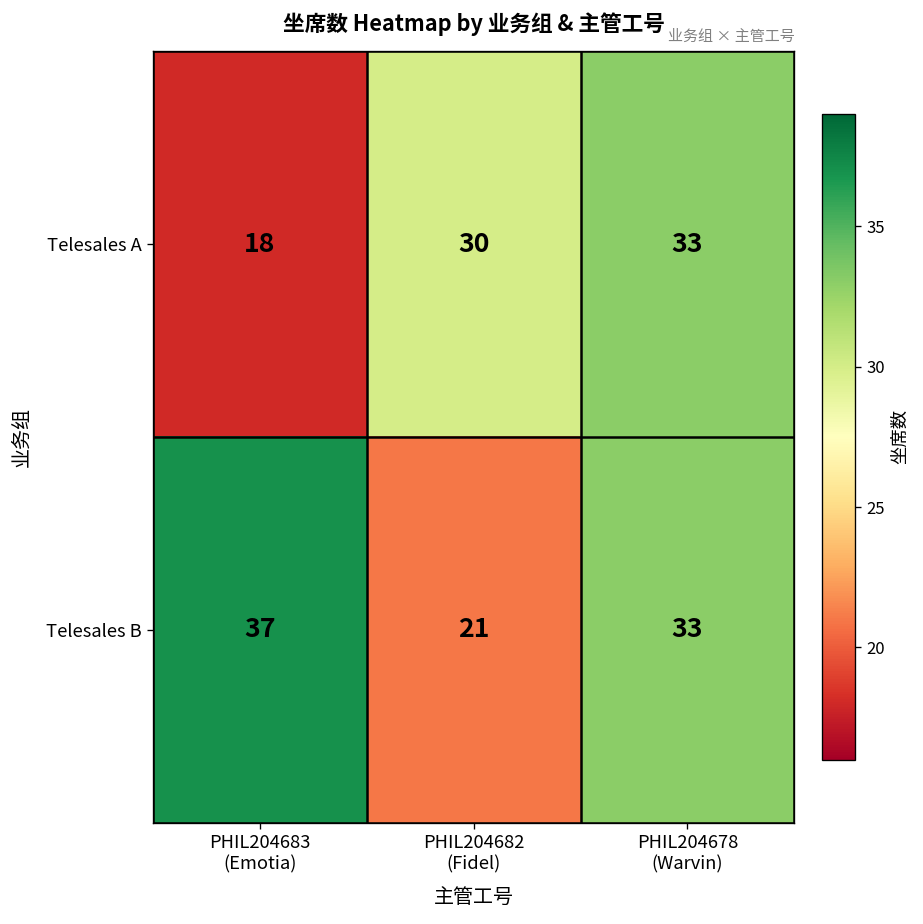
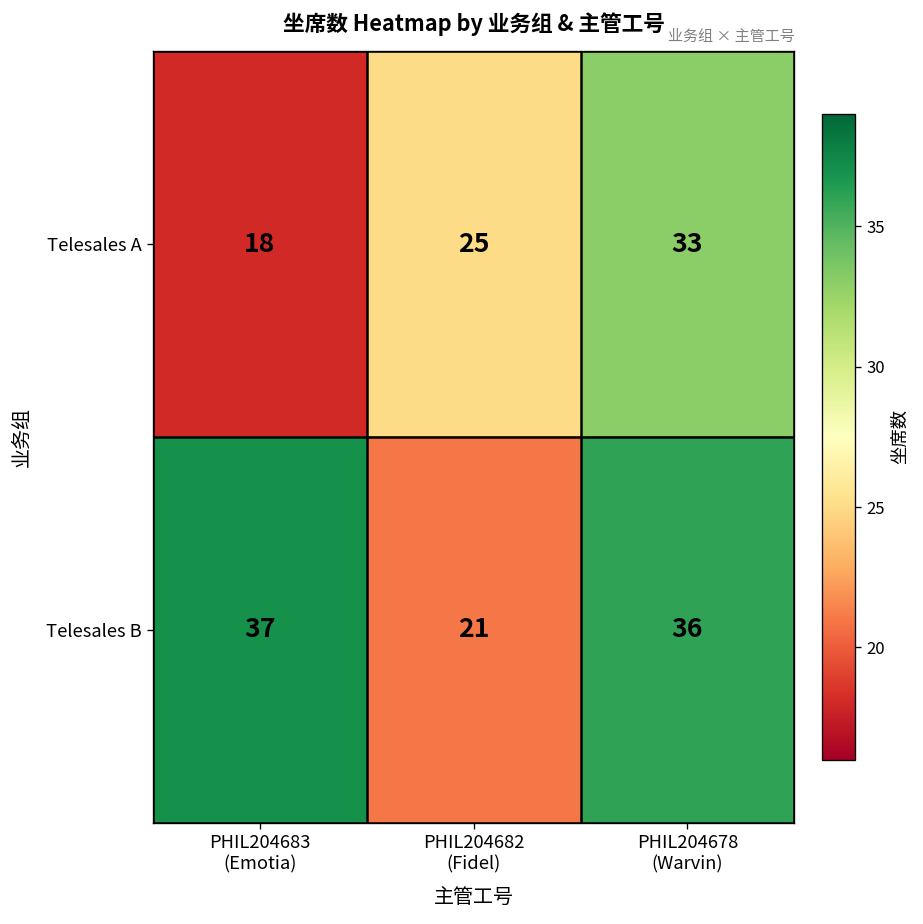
  {
    "Telesales A": {
      "PHIL204683 (Emotia)": 18,
-     "PHIL204682 (Fidel)": 30,
+     "PHIL204682 (Fidel)": 25,
      "PHIL204678 (Warvin)": 33
    },
    "Telesales B": {
      "PHIL204683 (Emotia)": 37,
      "PHIL204682 (Fidel)": 21,
-     "PHIL204678 (Warvin)": 33
+     "PHIL204678 (Warvin)": 36
    }
  }
